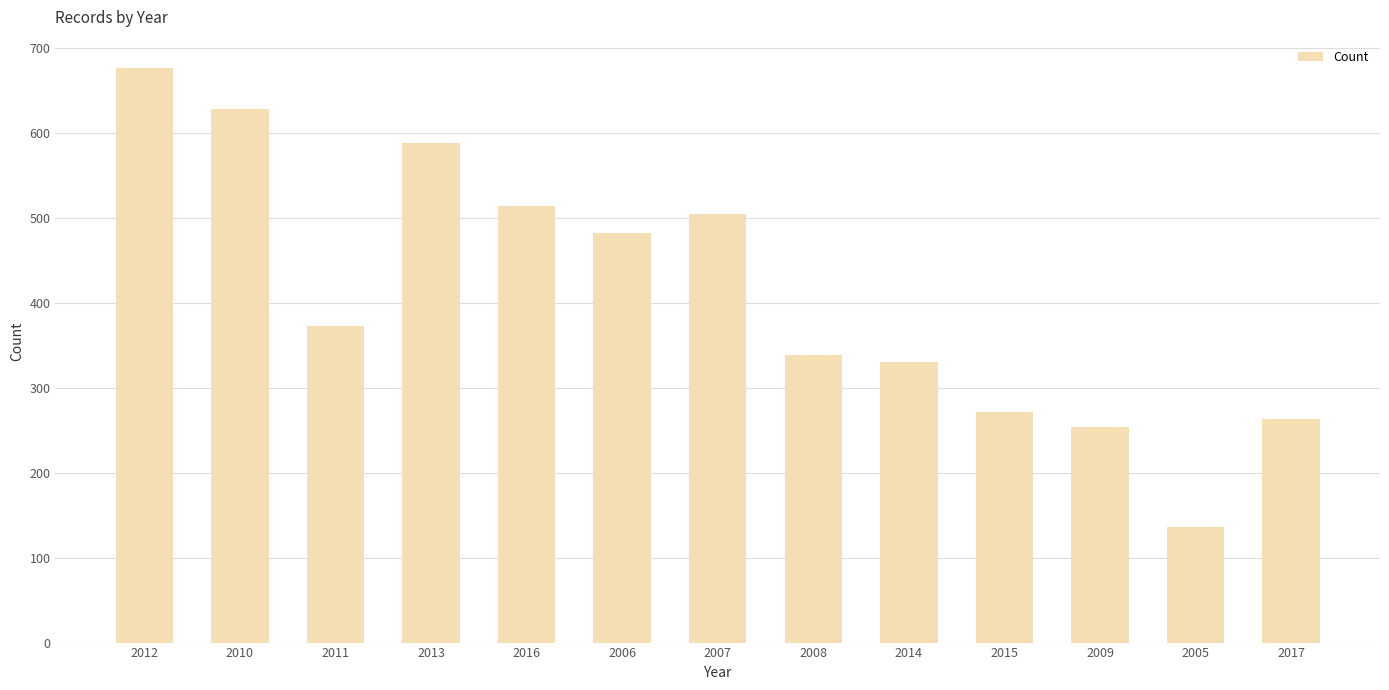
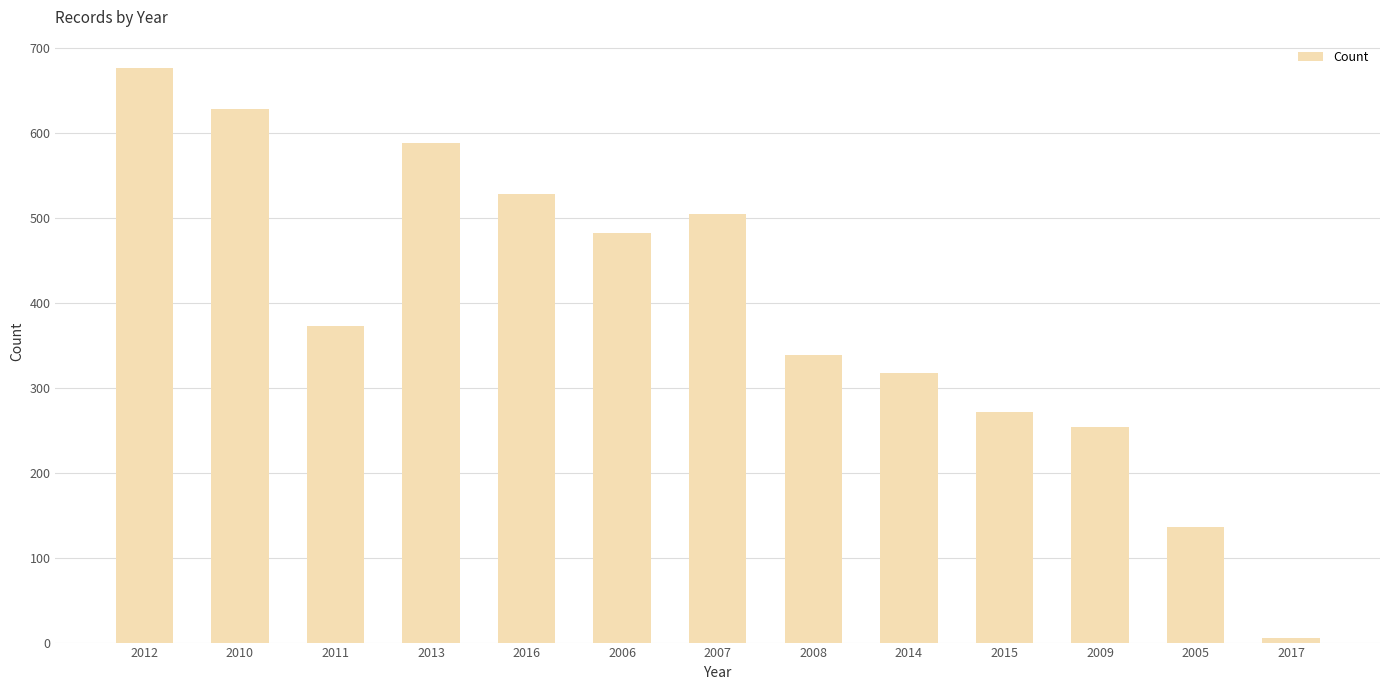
  {
    "2012": 680,
    "2010": 630,
    "2011": 370,
    "2013": 590,
-   "2016": 510,
+   "2016": 530,
    "2006": 480,
    "2007": 510,
    "2008": 340,
-   "2014": 330,
+   "2014": 320,
    "2015": 270,
    "2009": 250,
    "2005": 140,
-   "2017": 260
+   "2017": 10
  }
